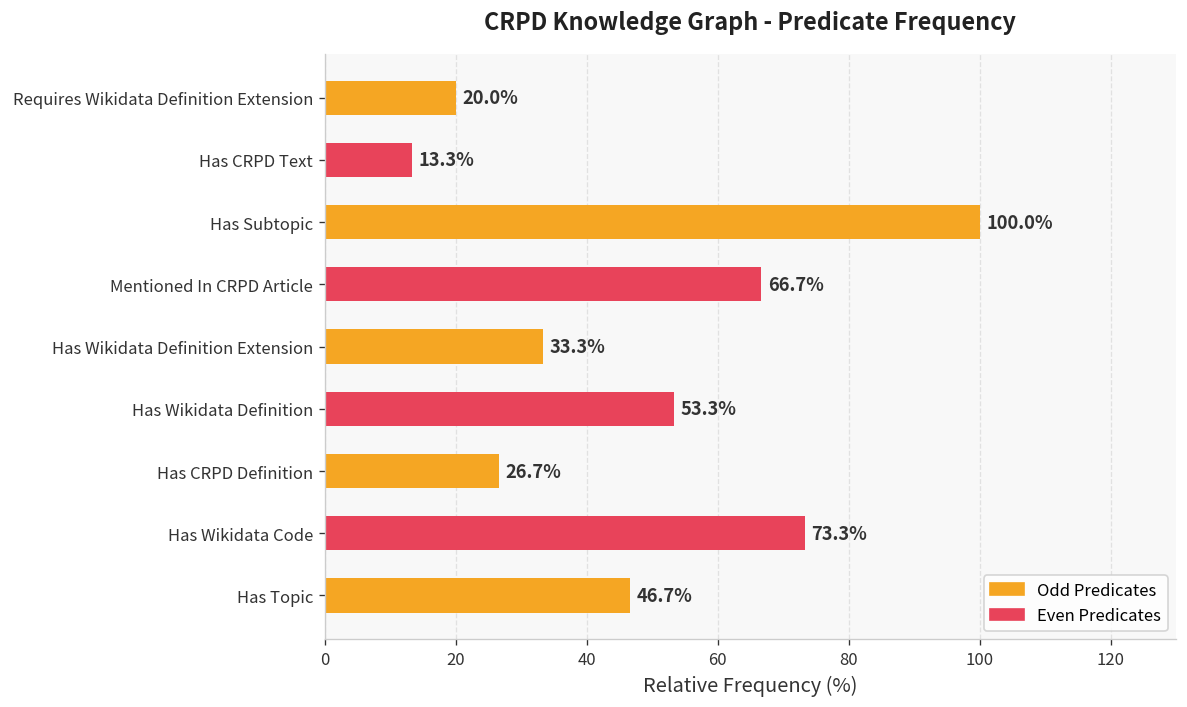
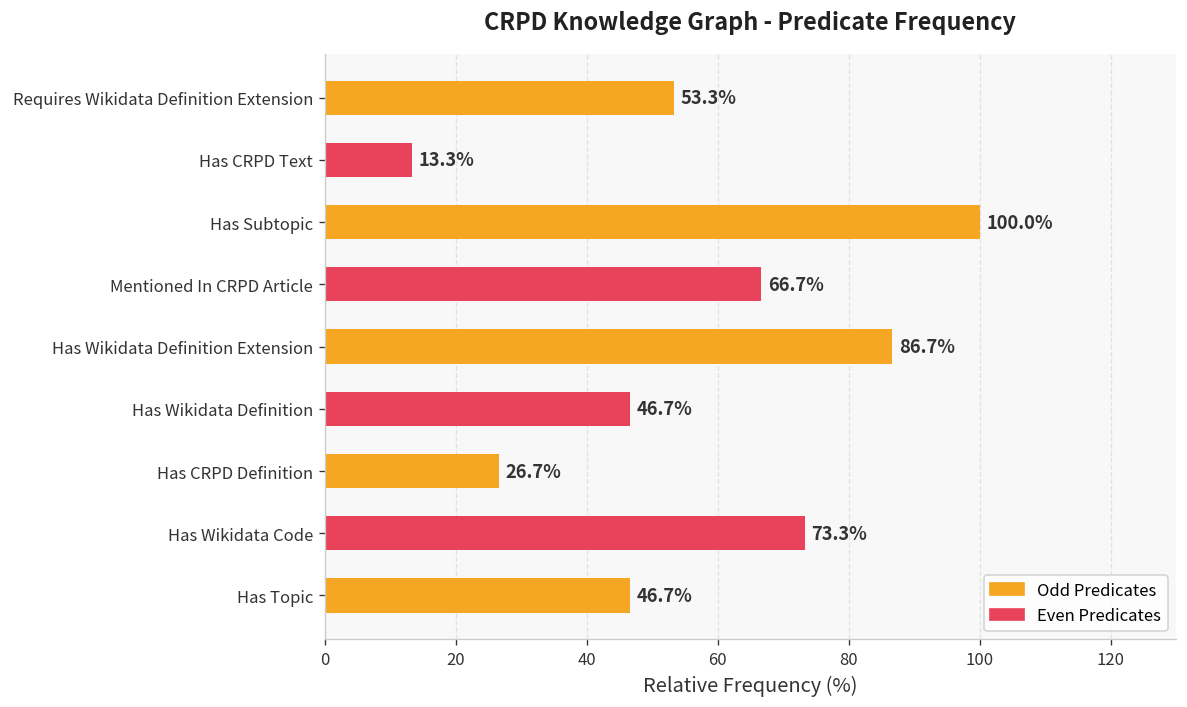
  {
-   "Requires Wikidata Definition Extension": "20.0%",
+   "Requires Wikidata Definition Extension": "53.3%",
    "Has CRPD Text": "13.3%",
    "Has Subtopic": "100.0%",
    "Mentioned In CRPD Article": "66.7%",
-   "Has Wikidata Definition Extension": "33.3%",
-   "Has Wikidata Definition": "53.3%",
+   "Has Wikidata Definition Extension": "86.7%",
+   "Has Wikidata Definition": "46.7%",
    "Has CRPD Definition": "26.7%",
    "Has Wikidata Code": "73.3%",
    "Has Topic": "46.7%"
  }
